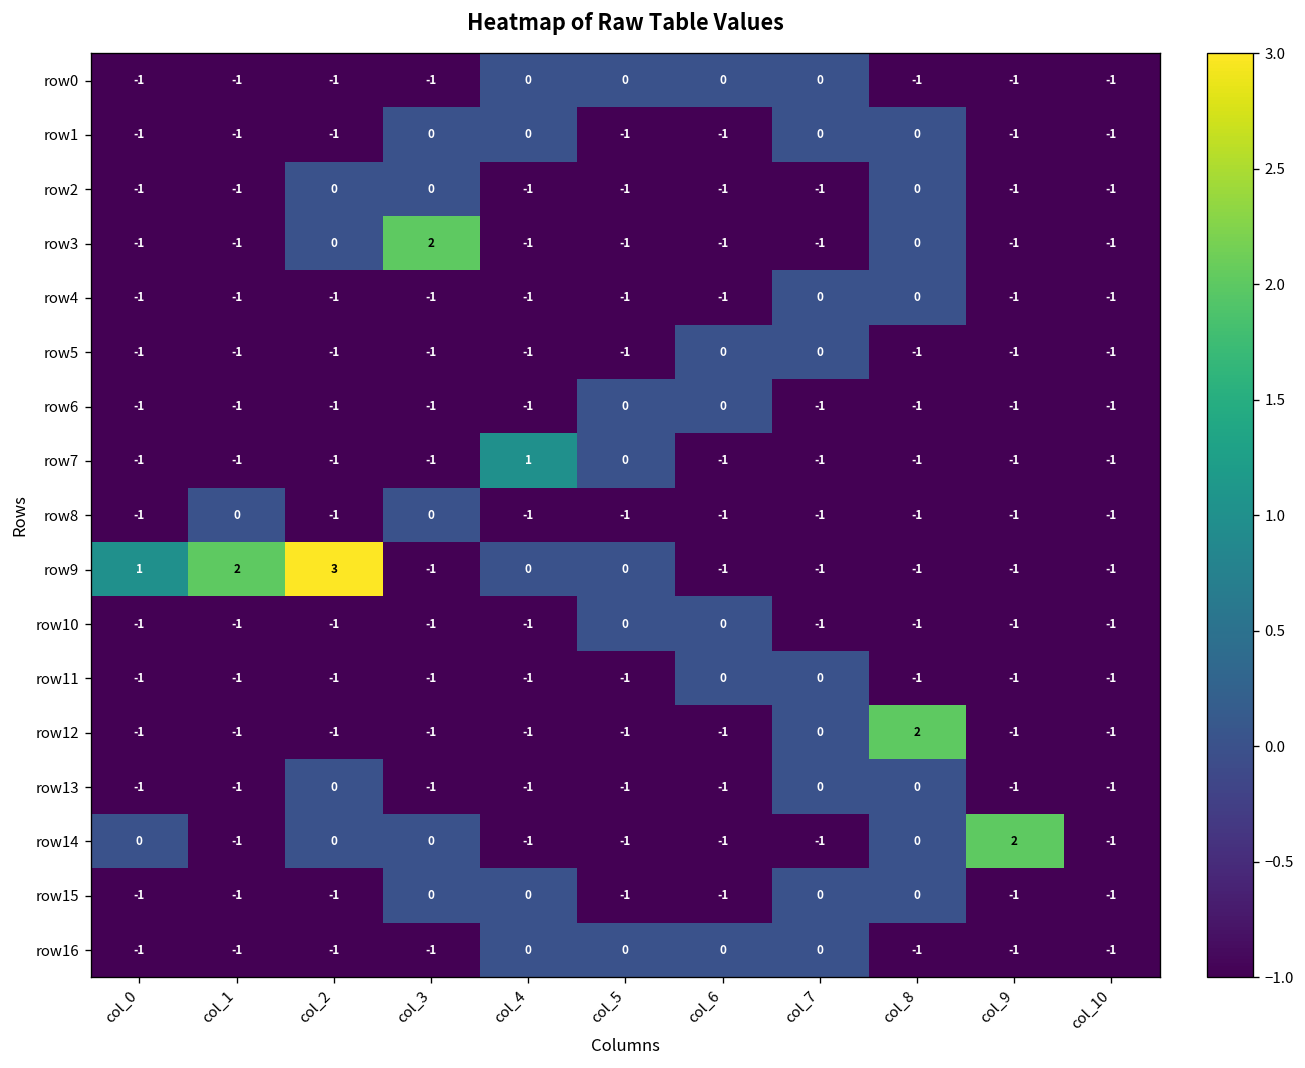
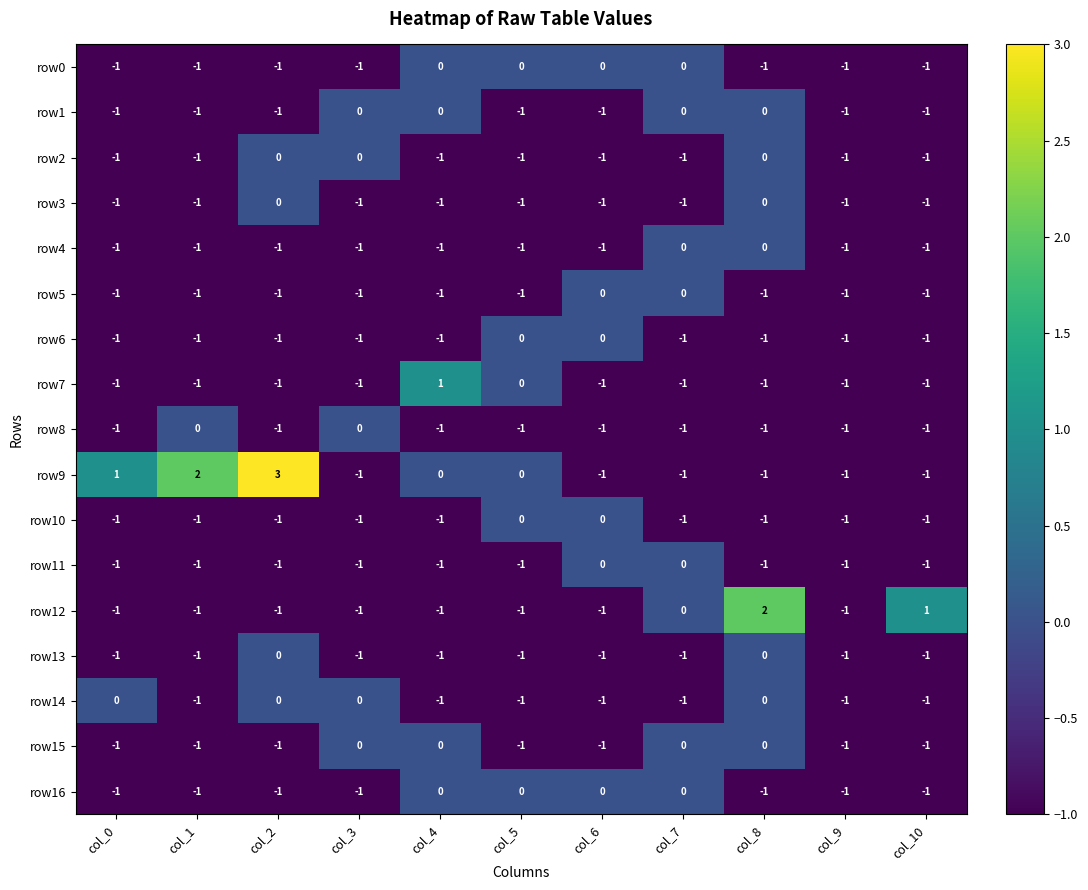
  {
    "row0": {
      "col_0": -1,
      "col_1": -1,
      "col_2": -1,
      "col_3": -1,
      "col_4": 0,
      "col_5": 0,
      "col_6": 0,
      "col_7": 0,
      "col_8": -1,
      "col_9": -1,
      "col_10": -1
    },
    "row1": {
      "col_0": -1,
      "col_1": -1,
      "col_2": -1,
      "col_3": 0,
      "col_4": 0,
      "col_5": -1,
      "col_6": -1,
      "col_7": 0,
      "col_8": 0,
      "col_9": -1,
      "col_10": -1
    },
    "row2": {
      "col_0": -1,
      "col_1": -1,
      "col_2": 0,
      "col_3": 0,
      "col_4": -1,
      "col_5": -1,
      "col_6": -1,
      "col_7": -1,
      "col_8": 0,
      "col_9": -1,
      "col_10": -1
    },
    "row3": {
      "col_0": -1,
      "col_1": -1,
      "col_2": 0,
-     "col_3": 2,
+     "col_3": -1,
      "col_4": -1,
      "col_5": -1,
      "col_6": -1,
      "col_7": -1,
      "col_8": 0,
      "col_9": -1,
      "col_10": -1
    },
    "row4": {
      "col_0": -1,
      "col_1": -1,
      "col_2": -1,
      "col_3": -1,
      "col_4": -1,
      "col_5": -1,
      "col_6": -1,
      "col_7": 0,
      "col_8": 0,
      "col_9": -1,
      "col_10": -1
    },
    "row5": {
      "col_0": -1,
      "col_1": -1,
      "col_2": -1,
      "col_3": -1,
      "col_4": -1,
      "col_5": -1,
      "col_6": 0,
      "col_7": 0,
      "col_8": -1,
      "col_9": -1,
      "col_10": -1
    },
    "row6": {
      "col_0": -1,
      "col_1": -1,
      "col_2": -1,
      "col_3": -1,
      "col_4": -1,
      "col_5": 0,
      "col_6": 0,
      "col_7": -1,
      "col_8": -1,
      "col_9": -1,
      "col_10": -1
    },
    "row7": {
      "col_0": -1,
      "col_1": -1,
      "col_2": -1,
      "col_3": -1,
      "col_4": 1,
      "col_5": 0,
      "col_6": -1,
      "col_7": -1,
      "col_8": -1,
      "col_9": -1,
      "col_10": -1
    },
    "row8": {
      "col_0": -1,
      "col_1": 0,
      "col_2": -1,
      "col_3": 0,
      "col_4": -1,
      "col_5": -1,
      "col_6": -1,
      "col_7": -1,
      "col_8": -1,
      "col_9": -1,
      "col_10": -1
    },
    "row9": {
      "col_0": 1,
      "col_1": 2,
      "col_2": 3,
      "col_3": -1,
      "col_4": 0,
      "col_5": 0,
      "col_6": -1,
      "col_7": -1,
      "col_8": -1,
      "col_9": -1,
      "col_10": -1
    },
    "row10": {
      "col_0": -1,
      "col_1": -1,
      "col_2": -1,
      "col_3": -1,
      "col_4": -1,
      "col_5": 0,
      "col_6": 0,
      "col_7": -1,
      "col_8": -1,
      "col_9": -1,
      "col_10": -1
    },
    "row11": {
      "col_0": -1,
      "col_1": -1,
      "col_2": -1,
      "col_3": -1,
      "col_4": -1,
      "col_5": -1,
      "col_6": 0,
      "col_7": 0,
      "col_8": -1,
      "col_9": -1,
      "col_10": -1
    },
    "row12": {
      "col_0": -1,
      "col_1": -1,
      "col_2": -1,
      "col_3": -1,
      "col_4": -1,
      "col_5": -1,
      "col_6": -1,
      "col_7": 0,
      "col_8": 2,
      "col_9": -1,
-     "col_10": -1
+     "col_10": 1
    },
    "row13": {
      "col_0": -1,
      "col_1": -1,
      "col_2": 0,
      "col_3": -1,
      "col_4": -1,
      "col_5": -1,
      "col_6": -1,
-     "col_7": 0,
+     "col_7": -1,
      "col_8": 0,
      "col_9": -1,
      "col_10": -1
    },
    "row14": {
      "col_0": 0,
      "col_1": -1,
      "col_2": 0,
      "col_3": 0,
      "col_4": -1,
      "col_5": -1,
      "col_6": -1,
      "col_7": -1,
      "col_8": 0,
-     "col_9": 2,
+     "col_9": -1,
      "col_10": -1
    },
    "row15": {
      "col_0": -1,
      "col_1": -1,
      "col_2": -1,
      "col_3": 0,
      "col_4": 0,
      "col_5": -1,
      "col_6": -1,
      "col_7": 0,
      "col_8": 0,
      "col_9": -1,
      "col_10": -1
    },
    "row16": {
      "col_0": -1,
      "col_1": -1,
      "col_2": -1,
      "col_3": -1,
      "col_4": 0,
      "col_5": 0,
      "col_6": 0,
      "col_7": 0,
      "col_8": -1,
      "col_9": -1,
      "col_10": -1
    }
  }
